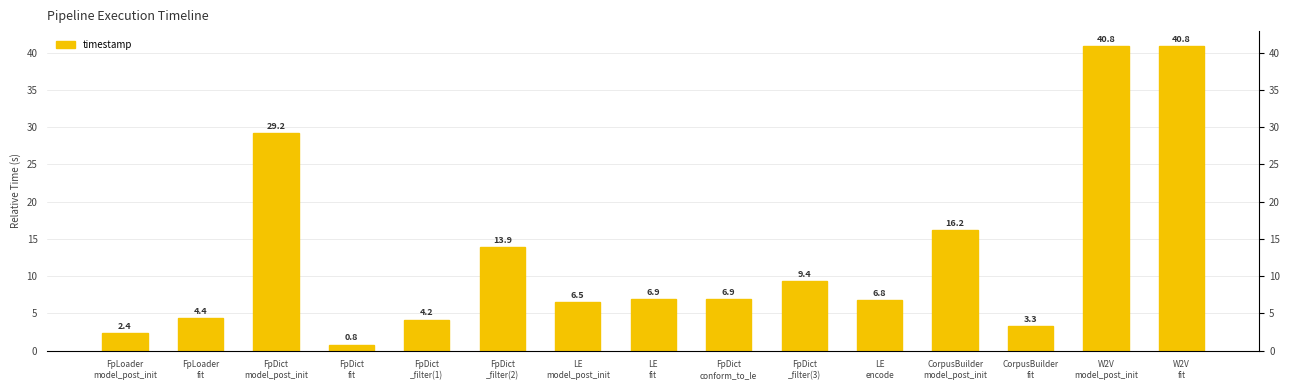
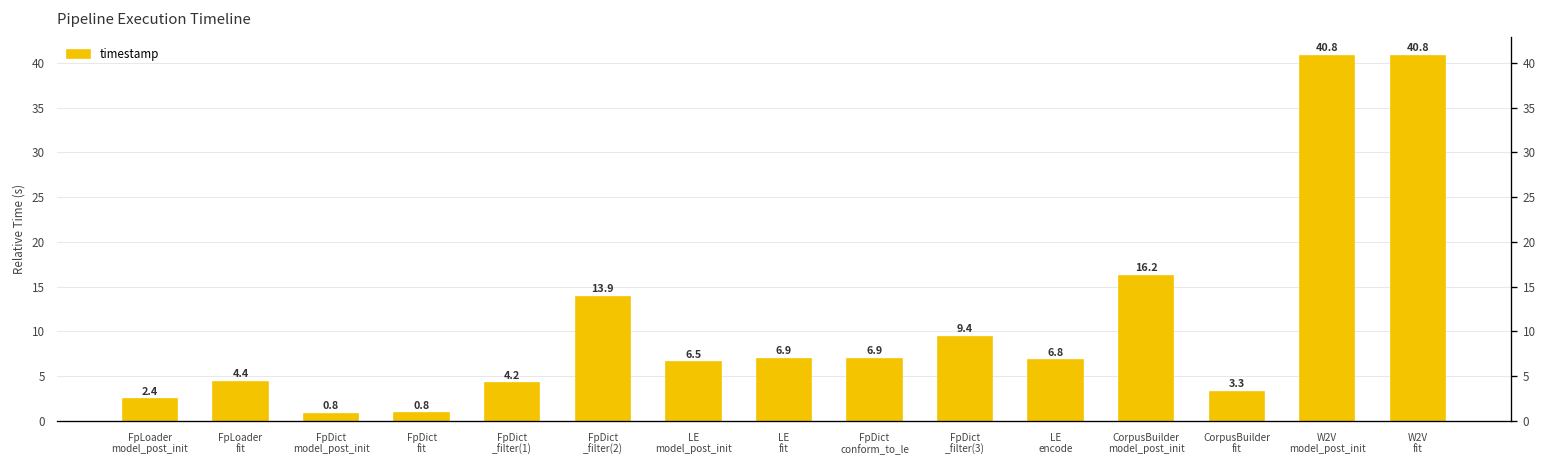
  {
    "FpLoader model_post_init": 2.4,
    "FpLoader fit": 4.4,
-   "FpDict model_post_init": 29.2,
+   "FpDict model_post_init": 0.8,
    "FpDict fit": 0.8,
    "FpDict _filter(1)": 4.2,
    "FpDict _filter(2)": 13.9,
    "LE model_post_init": 6.5,
    "LE fit": 6.9,
    "FpDict conform_to_le": 6.9,
    "FpDict _filter(3)": 9.4,
    "LE encode": 6.8,
    "CorpusBuilder model_post_init": 16.2,
    "CorpusBuilder fit": 3.3,
    "W2V model_post_init": 40.8,
    "W2V fit": 40.8
  }
